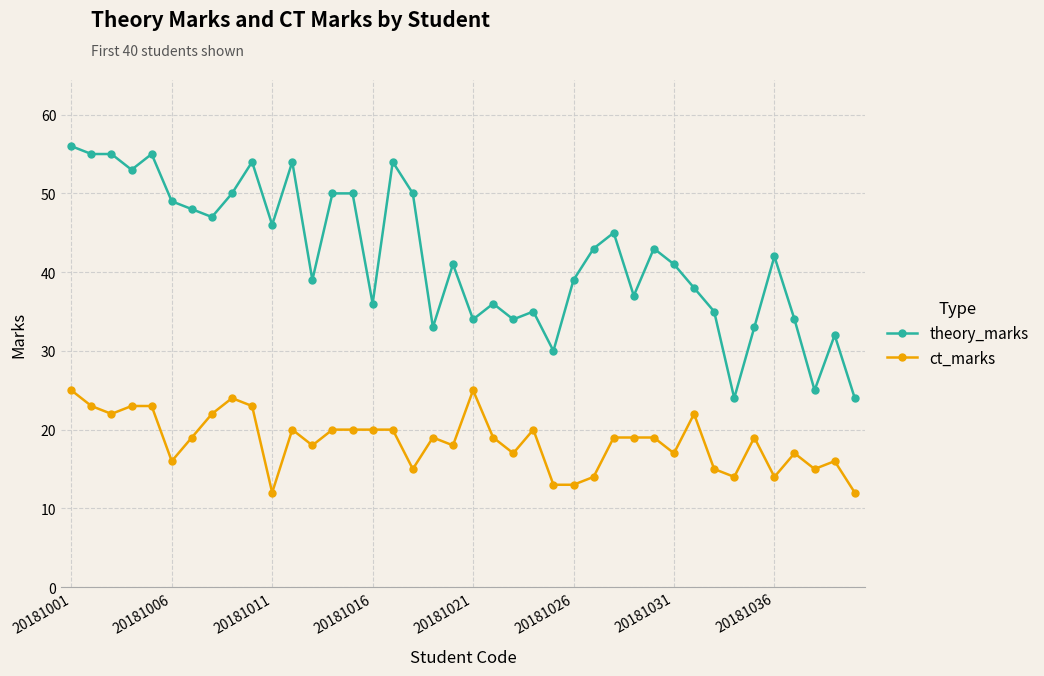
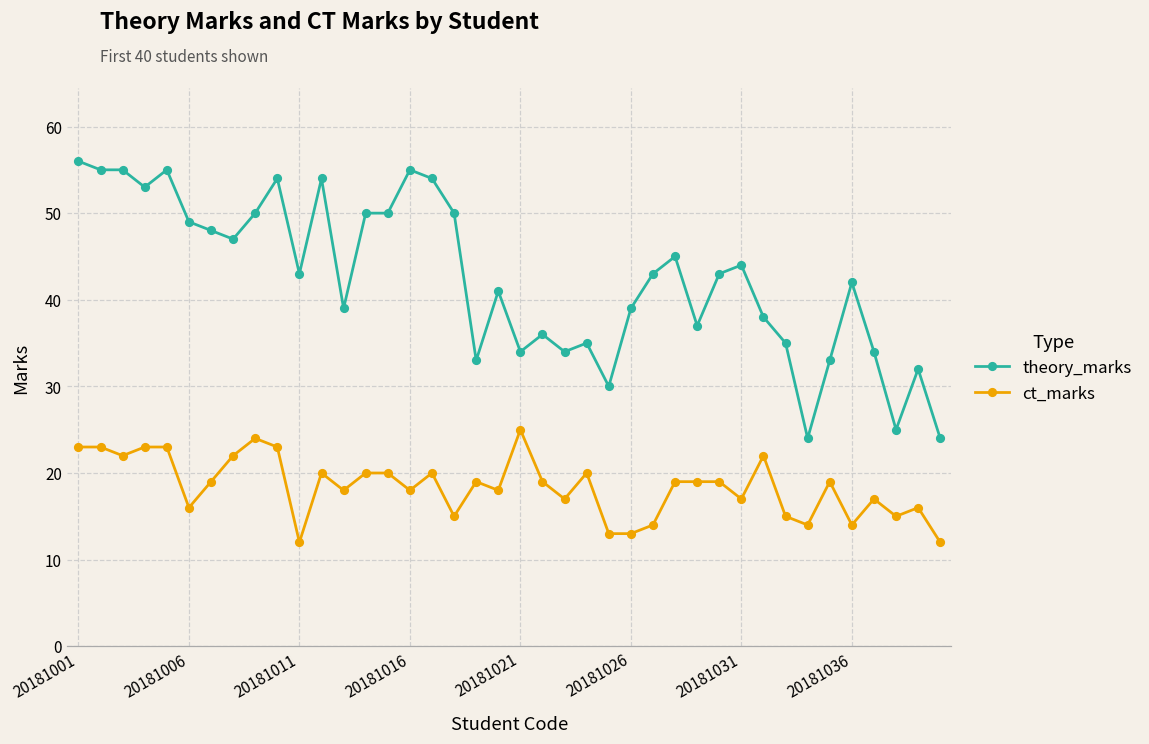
  {
    "theory_marks": {
      "20181001": 56,
      "20181006": 49,
-     "20181011": 46,
-     "20181016": 36,
+     "20181011": 43,
+     "20181016": 55,
      "20181021": 34,
      "20181026": 39,
-     "20181031": 41,
+     "20181031": 44,
      "20181036": 42
    },
    "ct_marks": {
-     "20181001": 25,
+     "20181001": 23,
      "20181006": 16,
      "20181011": 12,
-     "20181016": 20,
+     "20181016": 18,
      "20181021": 25,
      "20181026": 13,
      "20181031": 17,
      "20181036": 14
    }
  }
